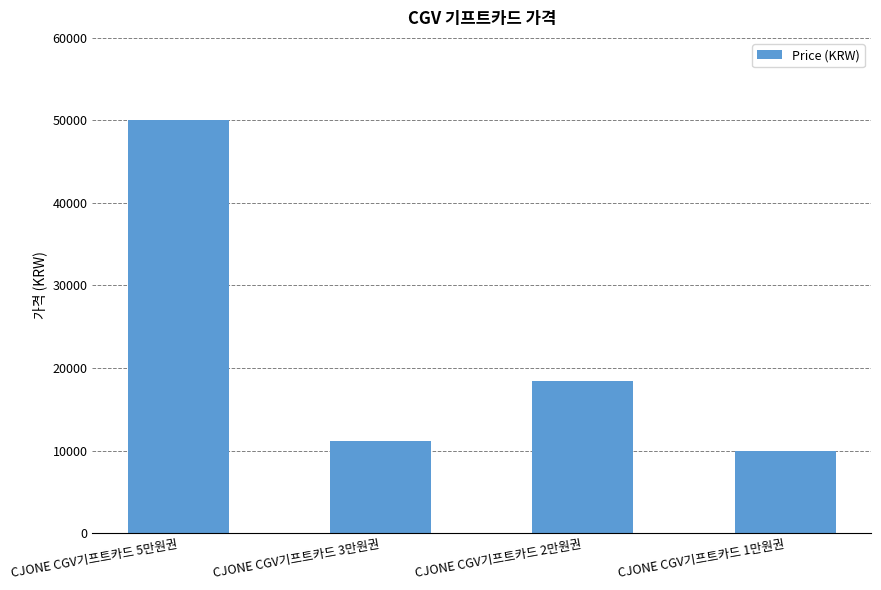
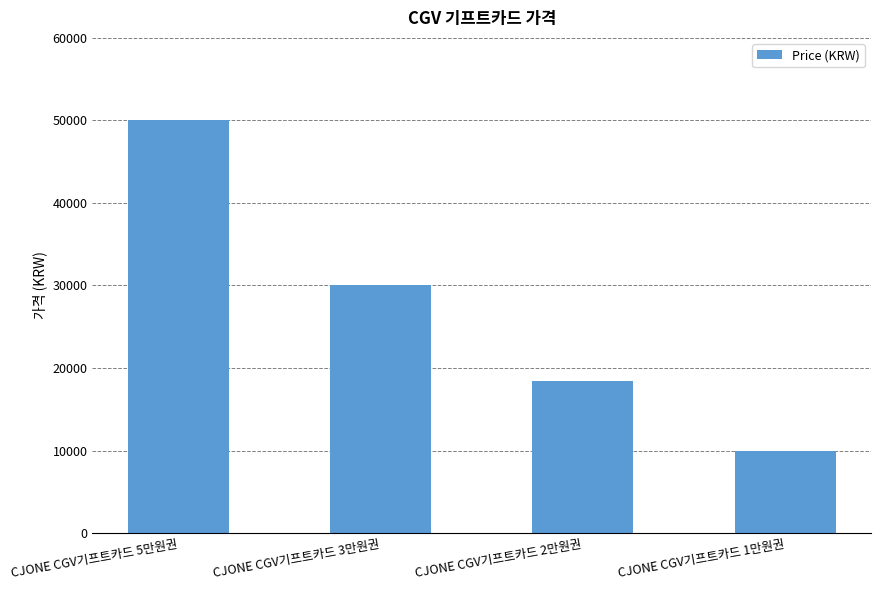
  {
    "CJONE CGV기프트카드 5만원권": 50000,
-   "CJONE CGV기프트카드 3만원권": 11000,
+   "CJONE CGV기프트카드 3만원권": 30000,
    "CJONE CGV기프트카드 2만원권": 18000,
    "CJONE CGV기프트카드 1만원권": 10000
  }
